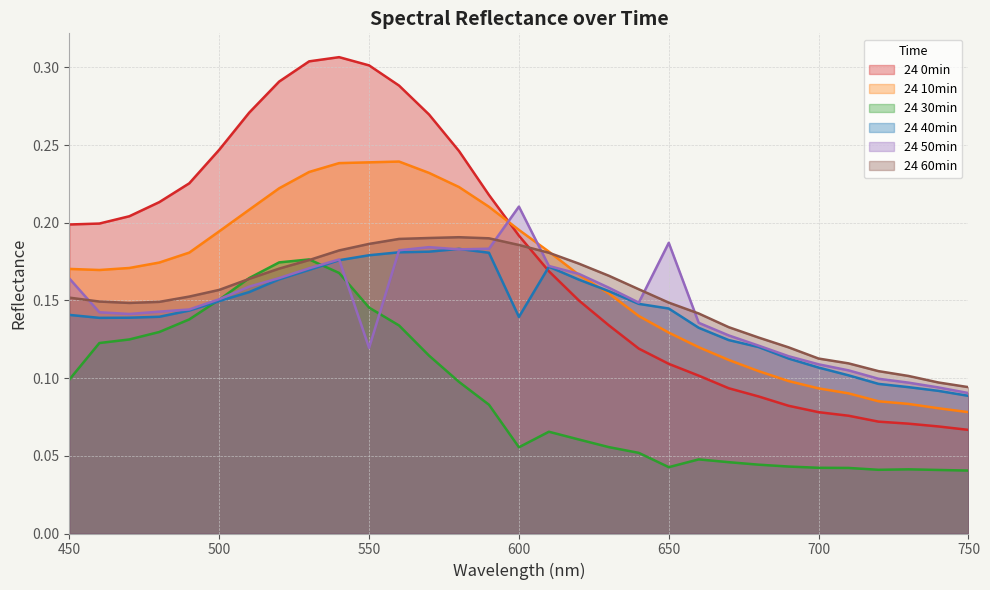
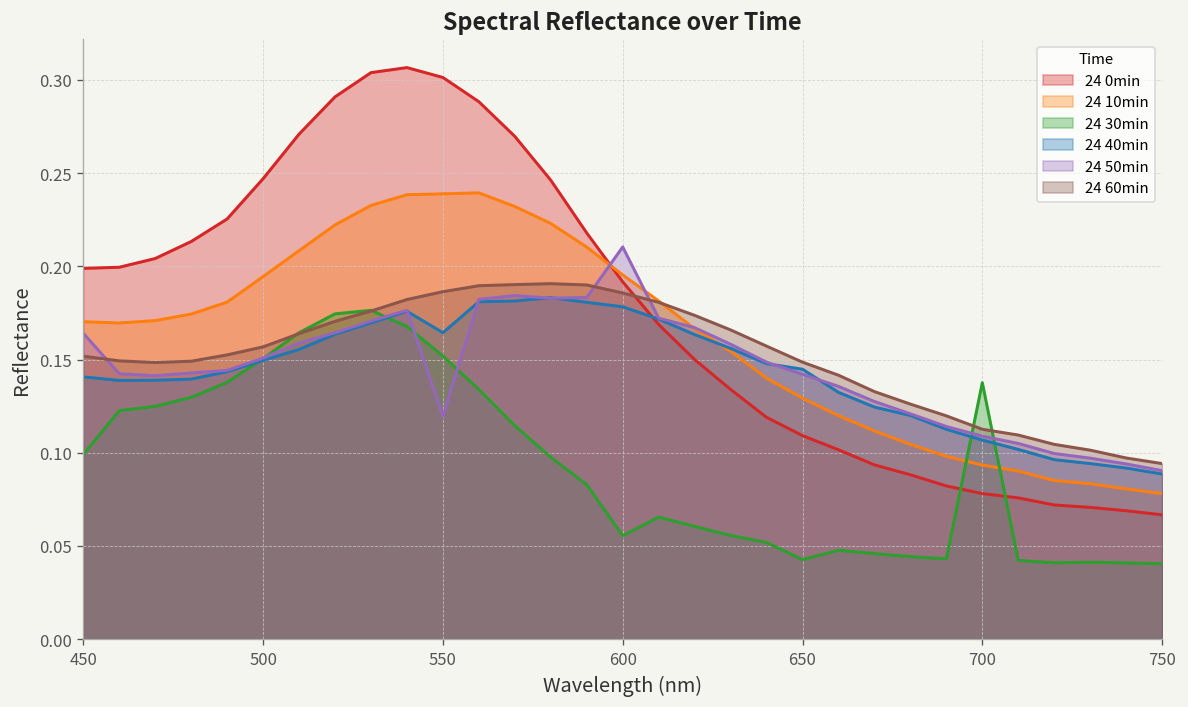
  {
    "24 30min": {
      "450": 0.099,
-     "550": 0.145,
+     "550": 0.152,
      "600": 0.056,
      "650": 0.043,
-     "700": 0.042,
+     "700": 0.138,
      "750": 0.041
    },
    "24 40min": {
      "450": 0.141,
-     "550": 0.179,
-     "600": 0.139,
+     "550": 0.164,
+     "600": 0.178,
      "650": 0.145,
      "700": 0.107,
      "750": 0.089
    },
    "24 50min": {
      "450": 0.164,
      "550": 0.120,
      "600": 0.210,
-     "650": 0.187,
+     "650": 0.142,
      "700": 0.109,
      "750": 0.090
    }
  }
